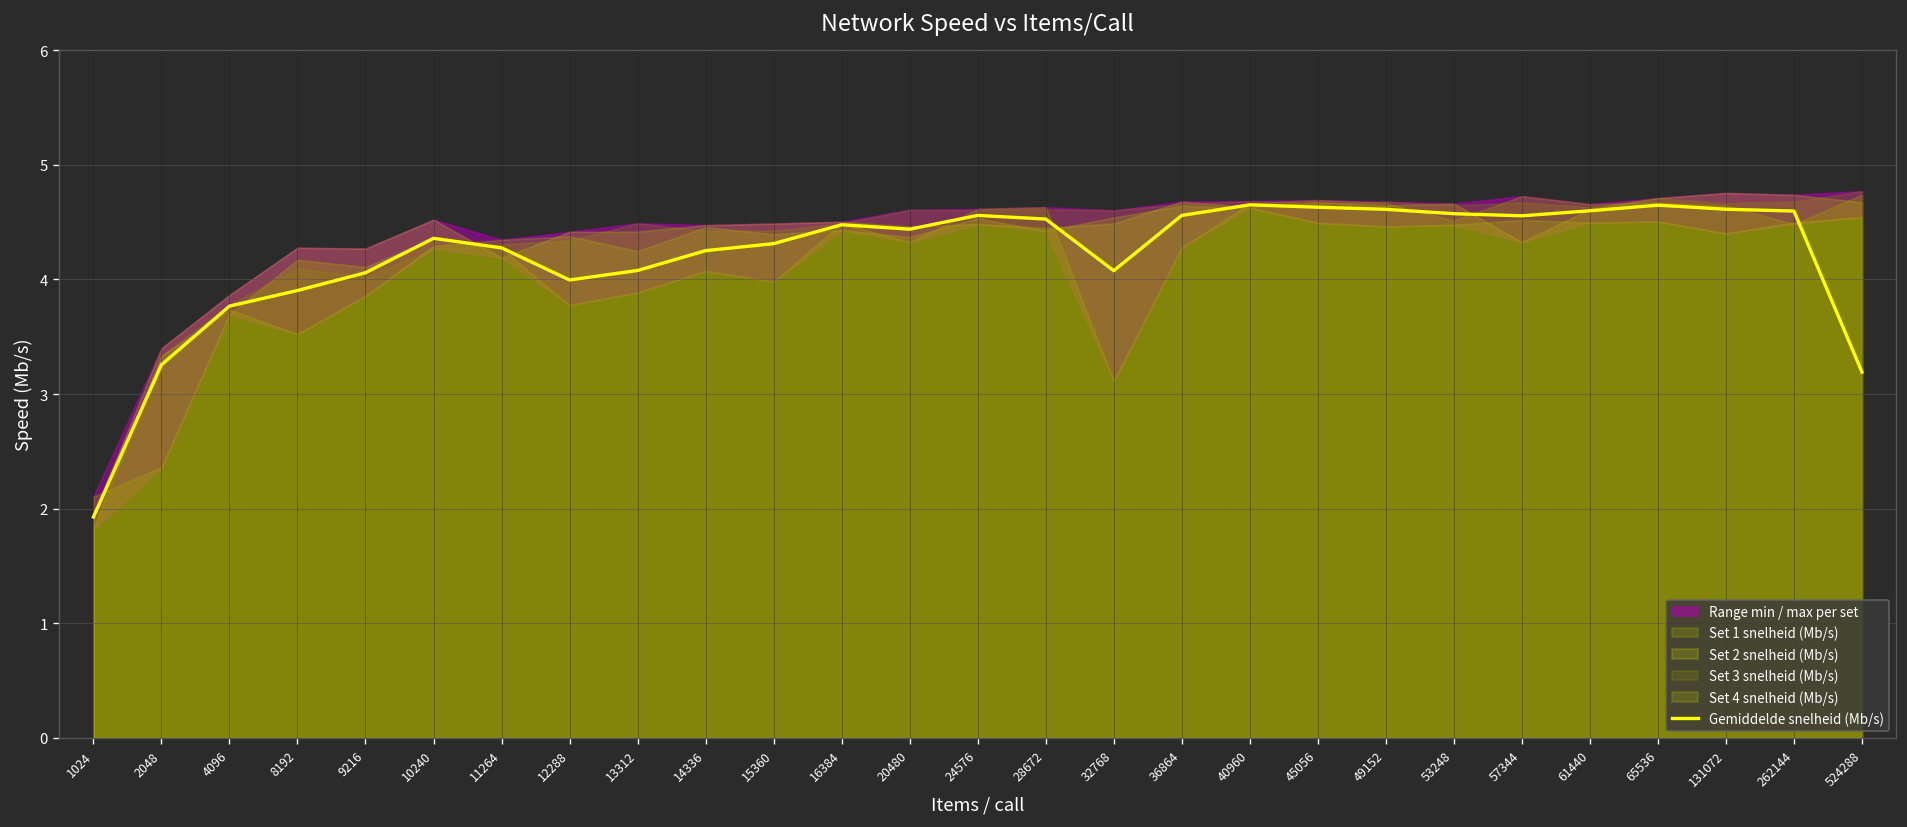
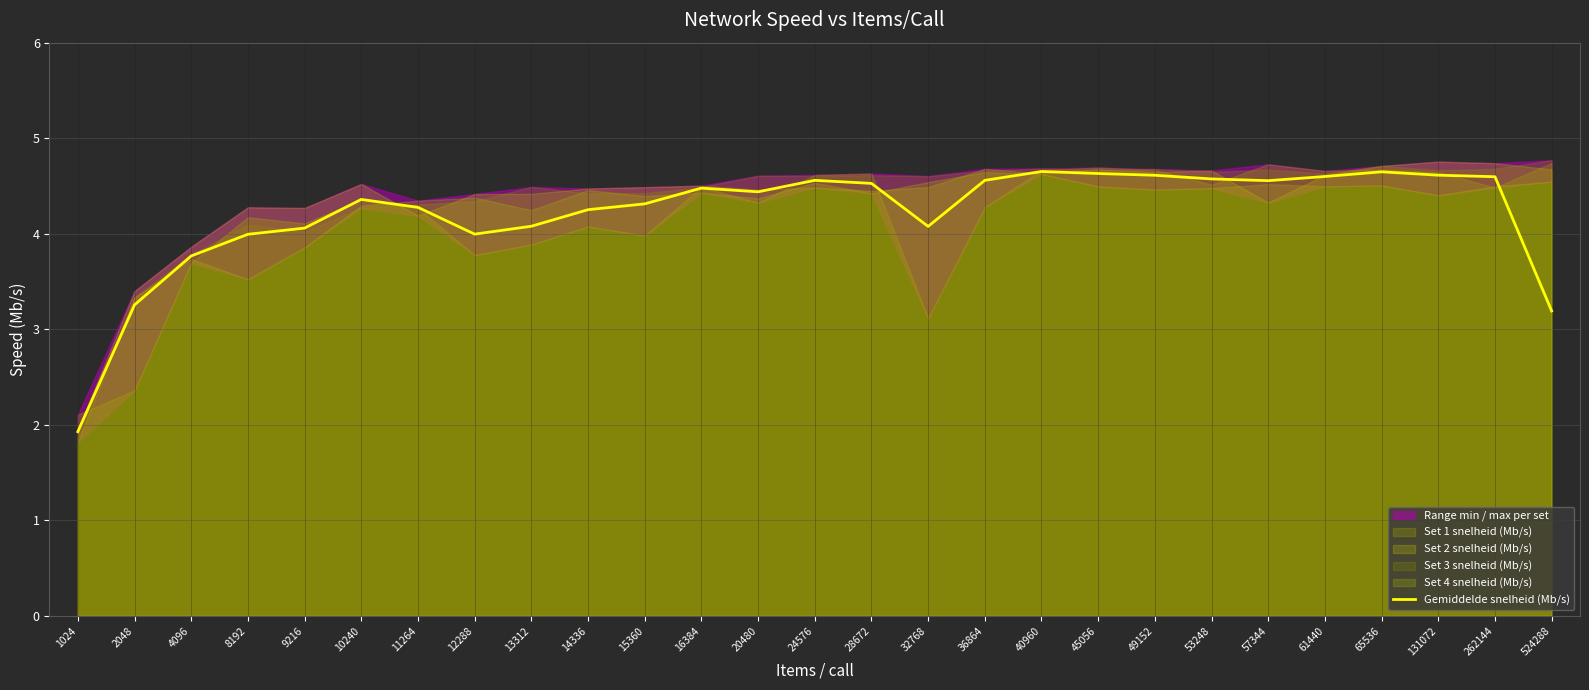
  {
    "Gemiddelde snelheid (Mb/s)": {
      "2048": 3.3,
-     "8192": 3.9,
+     "8192": 4.0,
      "9216": 4.1,
      "12288": 4.0,
      "13312": 4.1,
      "14336": 4.3,
      "15360": 4.3,
      "28672": 4.5,
      "32768": 4.1,
      "36864": 4.6,
      "45056": 4.6,
      "49152": 4.6,
      "53248": 4.6,
      "57344": 4.6,
      "131072": 4.6,
      "262144": 4.6,
      "524288": 3.2
    }
  }
